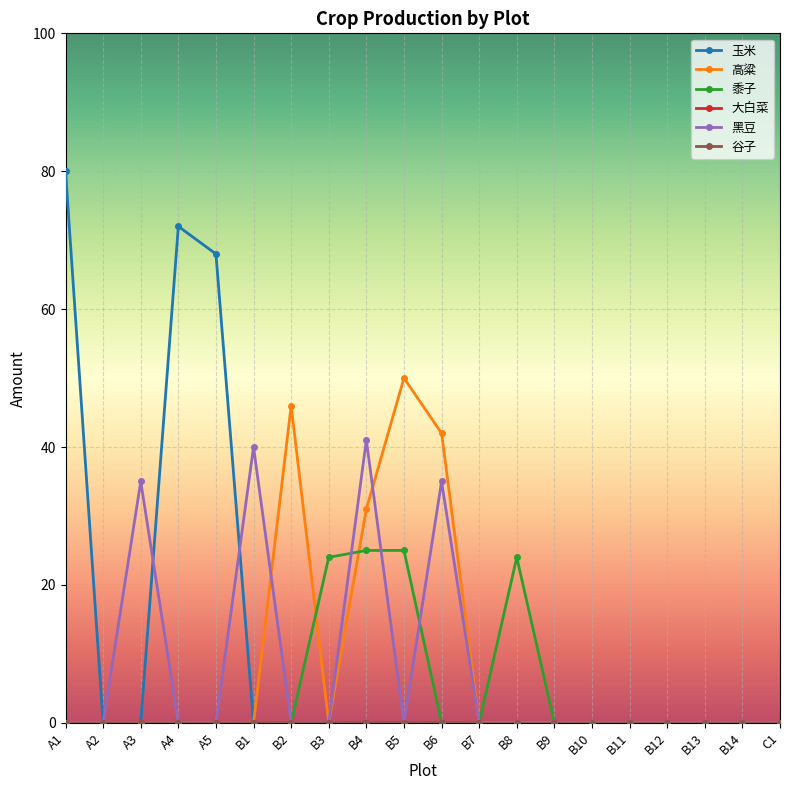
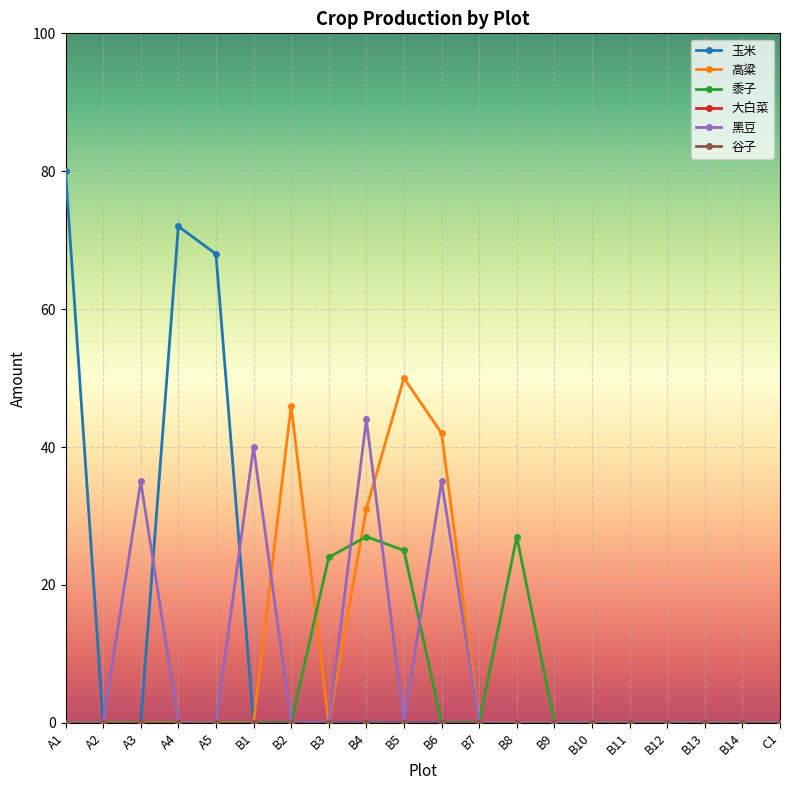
  {
    "玉米": {
      "A1": 80,
      "A4": 72,
      "A5": 68
    },
    "高粱": {
      "B2": 46,
      "B4": 31,
      "B5": 50,
      "B6": 42
    },
    "黍子": {
      "B3": 24,
-     "B4": 25,
+     "B4": 27,
      "B5": 25,
-     "B8": 24
+     "B8": 27
    },
    "黑豆": {
      "A3": 35,
      "B1": 40,
-     "B4": 41,
+     "B4": 44,
      "B6": 35
    }
  }
